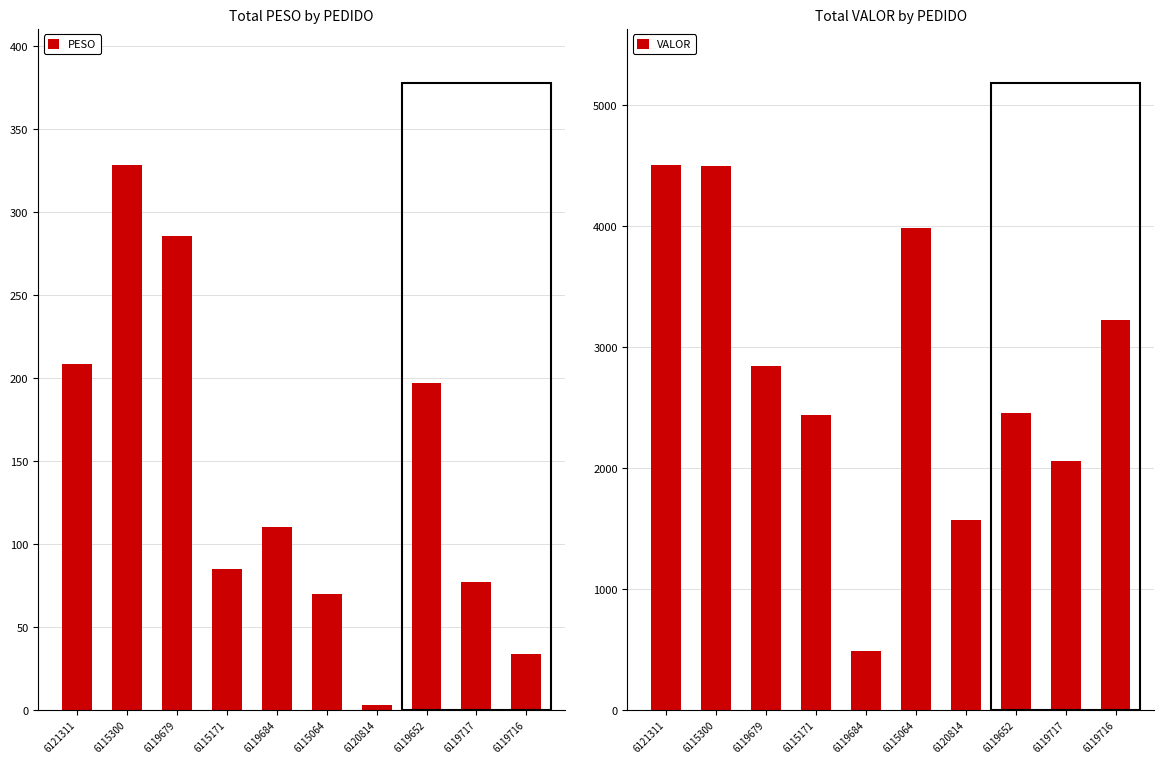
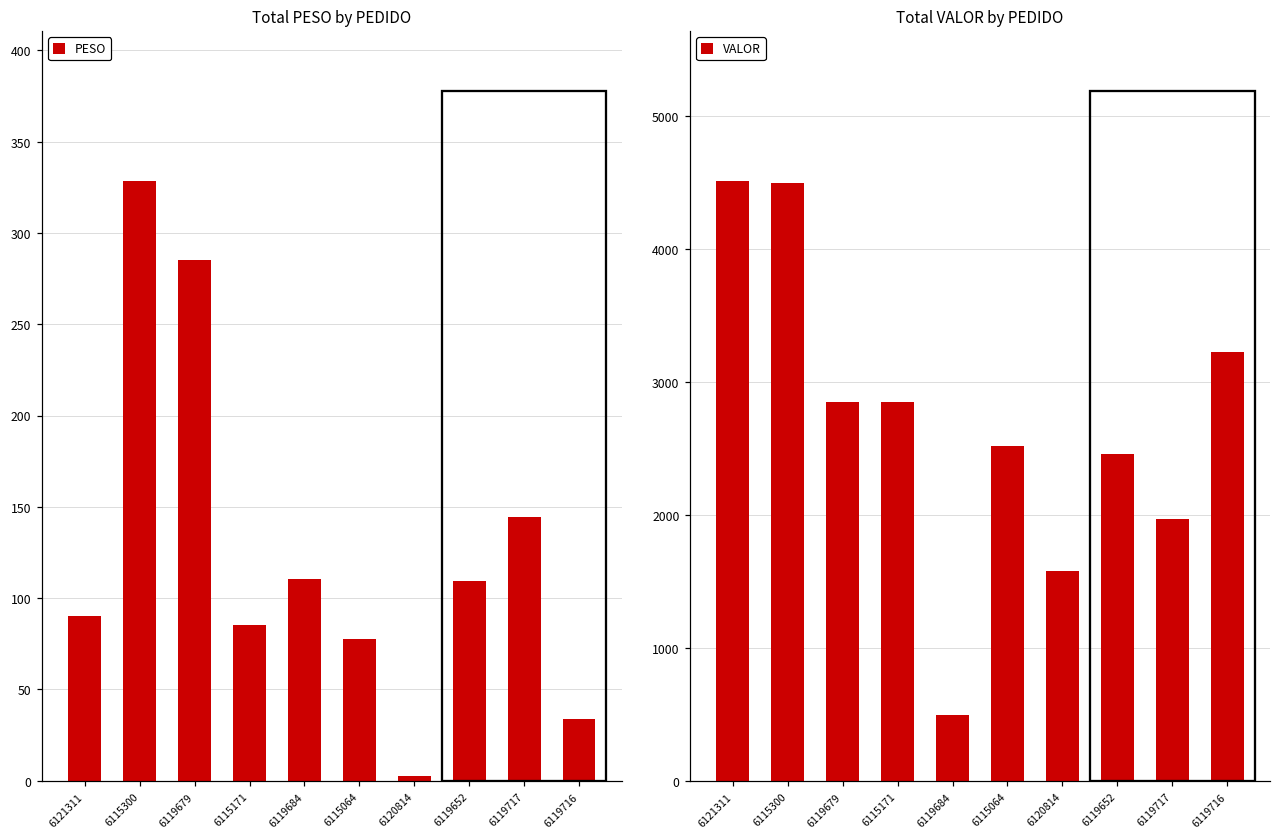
  {
    "Total PESO by PEDIDO": {
-     "6121311": 208,
+     "6121311": 90,
      "6115300": 328,
      "6119679": 285,
      "6115171": 85,
      "6119684": 110,
-     "6115064": 70,
+     "6115064": 78,
      "6120814": 3,
-     "6119652": 197,
-     "6119717": 77,
+     "6119652": 109,
+     "6119717": 144,
      "6119716": 34
    },
    "Total VALOR by PEDIDO": {
      "6121311": 4510,
      "6115300": 4500,
      "6119679": 2850,
-     "6115171": 2440,
+     "6115171": 2850,
      "6119684": 490,
-     "6115064": 3990,
+     "6115064": 2520,
      "6120814": 1570,
      "6119652": 2460,
-     "6119717": 2060,
+     "6119717": 1970,
      "6119716": 3230
    }
  }
